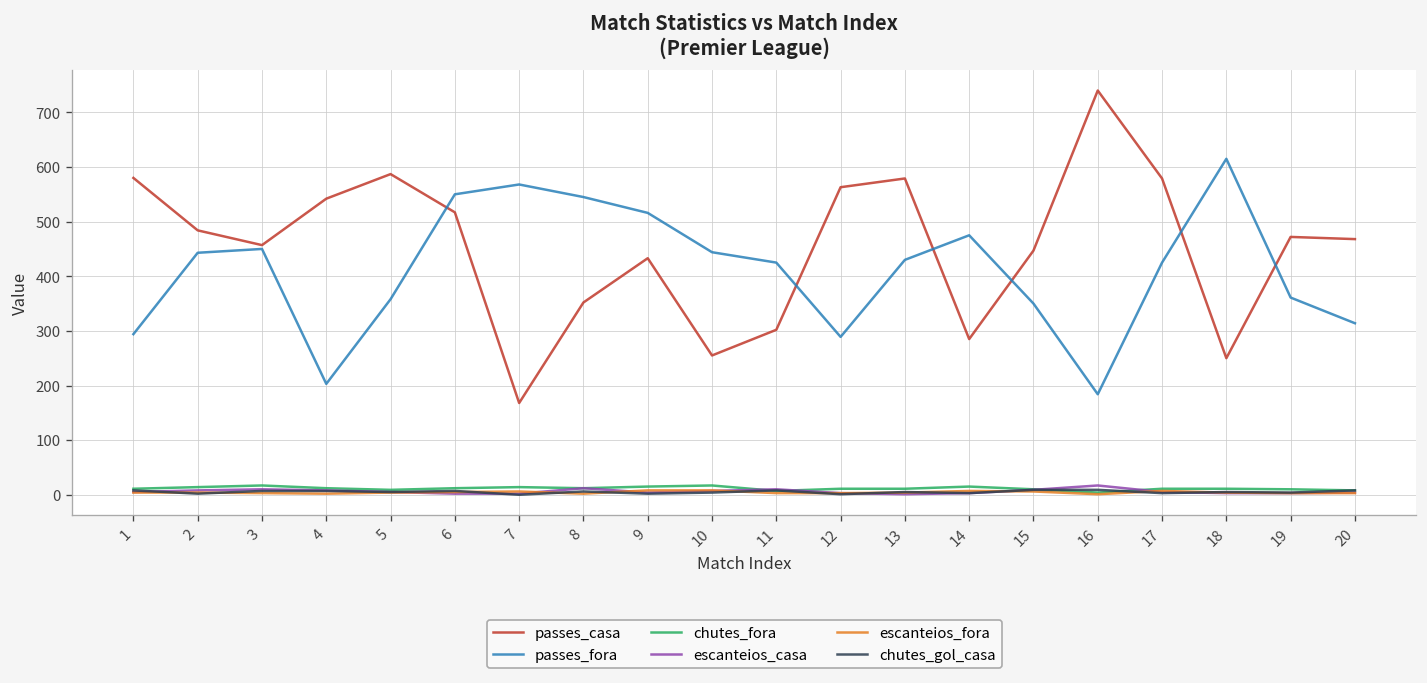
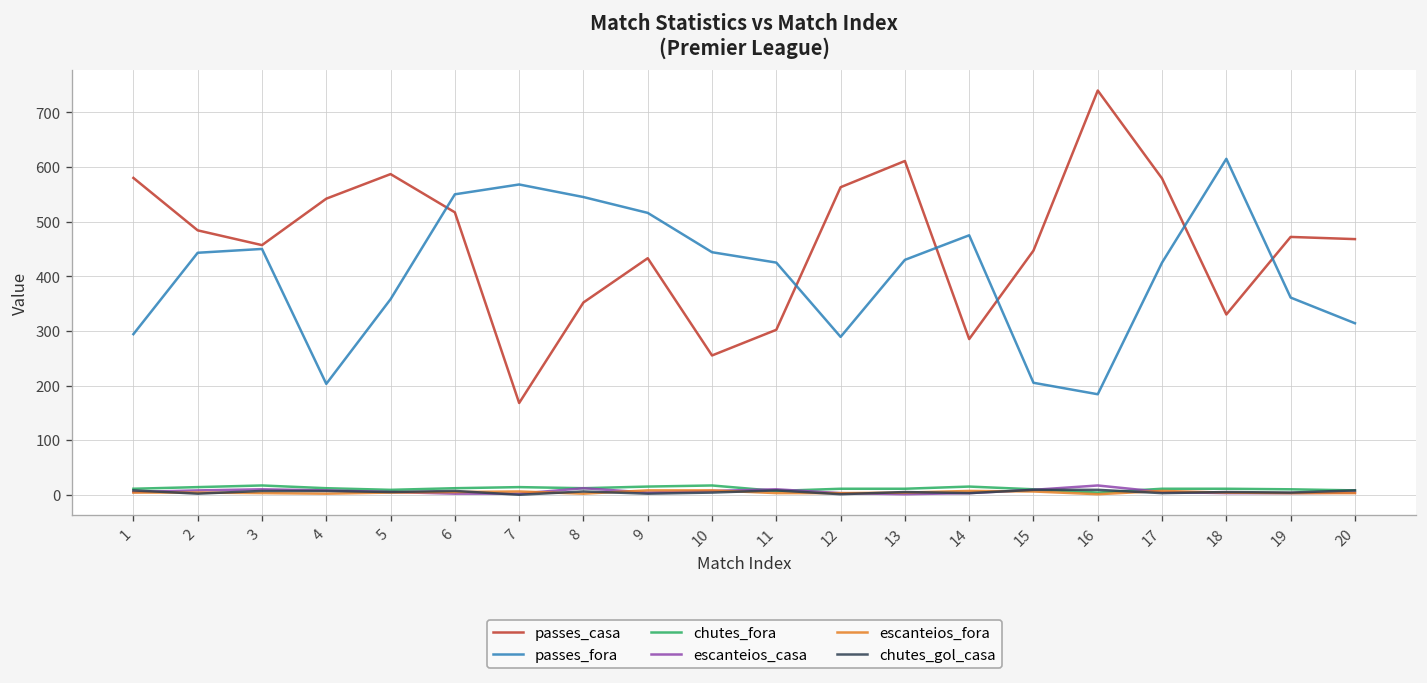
  {
    "passes_casa": {
      "1": 580,
      "2": 480,
      "3": 460,
      "4": 540,
      "5": 590,
      "6": 520,
      "7": 170,
      "8": 350,
      "9": 430,
      "10": 260,
      "11": 300,
      "12": 560,
-     "13": 580,
+     "13": 610,
      "14": 290,
      "15": 450,
      "16": 740,
      "17": 580,
-     "18": 250,
+     "18": 330,
      "19": 470,
      "20": 470
    },
    "passes_fora": {
      "1": 290,
      "2": 440,
      "3": 450,
      "4": 200,
      "5": 360,
      "6": 550,
      "7": 570,
      "8": 550,
      "9": 520,
      "10": 440,
      "11": 430,
      "12": 290,
      "13": 430,
      "14": 480,
-     "15": 350,
+     "15": 210,
      "16": 180,
      "17": 430,
      "18": 620,
      "19": 360,
      "20": 310
    },
    "chutes_fora": {
      "2": 10,
      "3": 20,
      "7": 10,
      "9": 20,
      "10": 20,
      "12": 10,
      "13": 10,
      "14": 20,
      "18": 10,
      "19": 10
    },
    "escanteios_casa": {
      "16": 20
    }
  }
